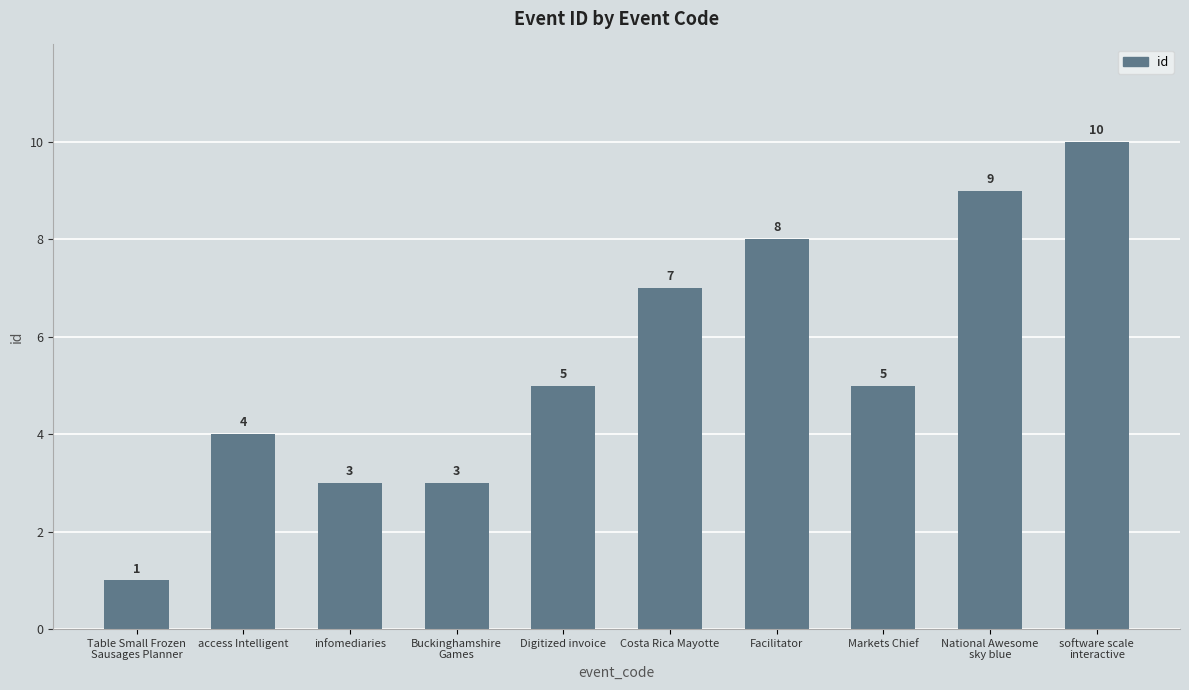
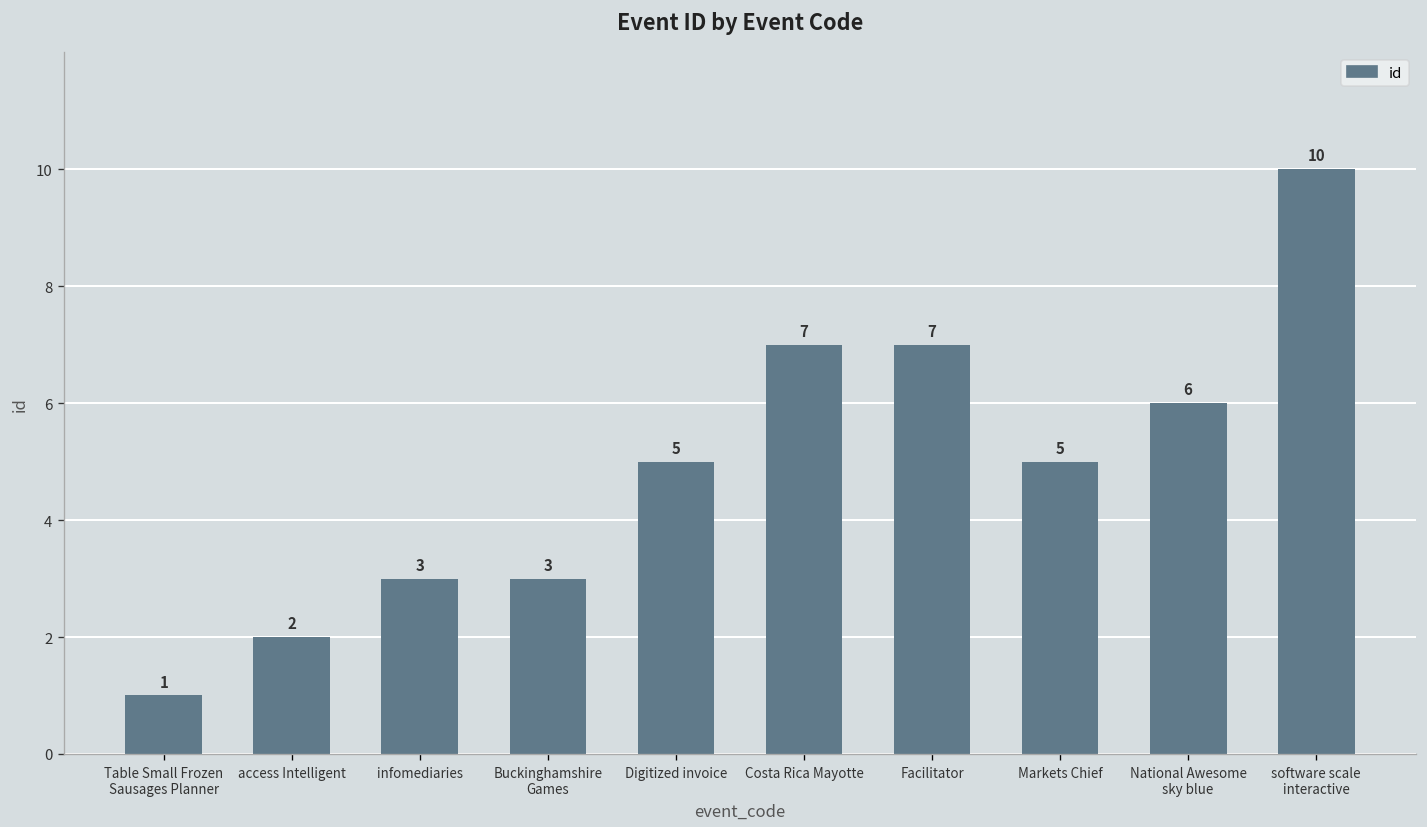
  {
    "Table Small Frozen Sausages Planner": 1,
-   "access Intelligent": 4,
+   "access Intelligent": 2,
    "infomediaries": 3,
    "Buckinghamshire Games": 3,
    "Digitized invoice": 5,
    "Costa Rica Mayotte": 7,
-   "Facilitator": 8,
+   "Facilitator": 7,
    "Markets Chief": 5,
-   "National Awesome sky blue": 9,
+   "National Awesome sky blue": 6,
    "software scale interactive": 10
  }
